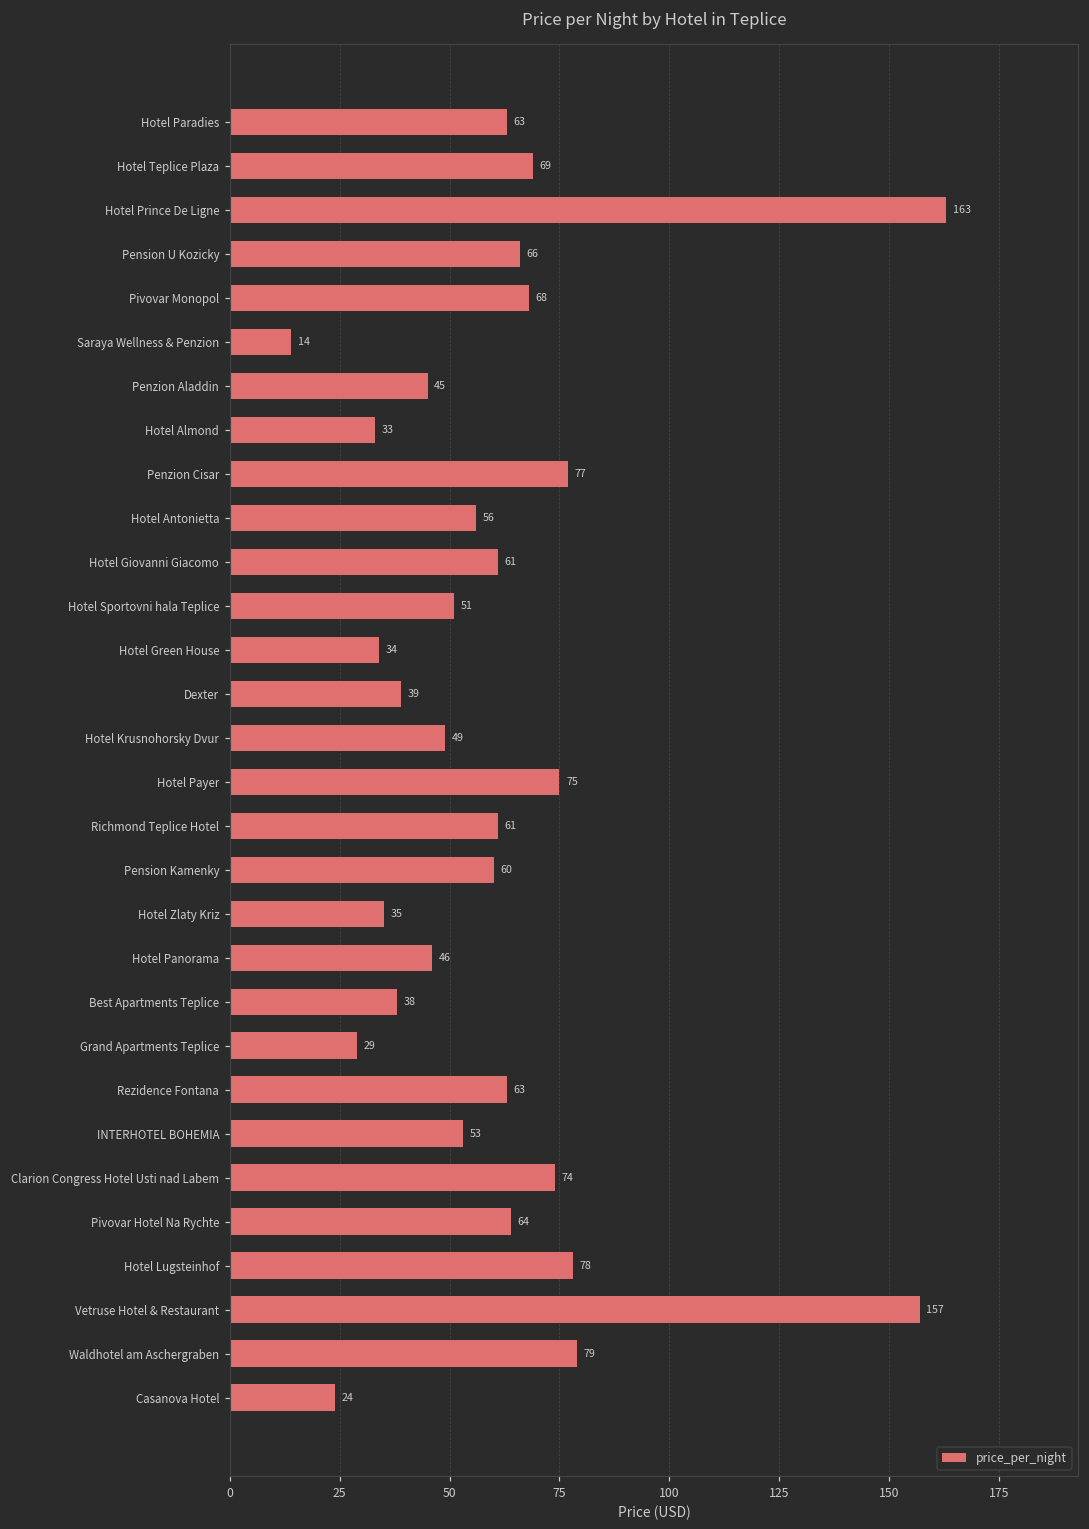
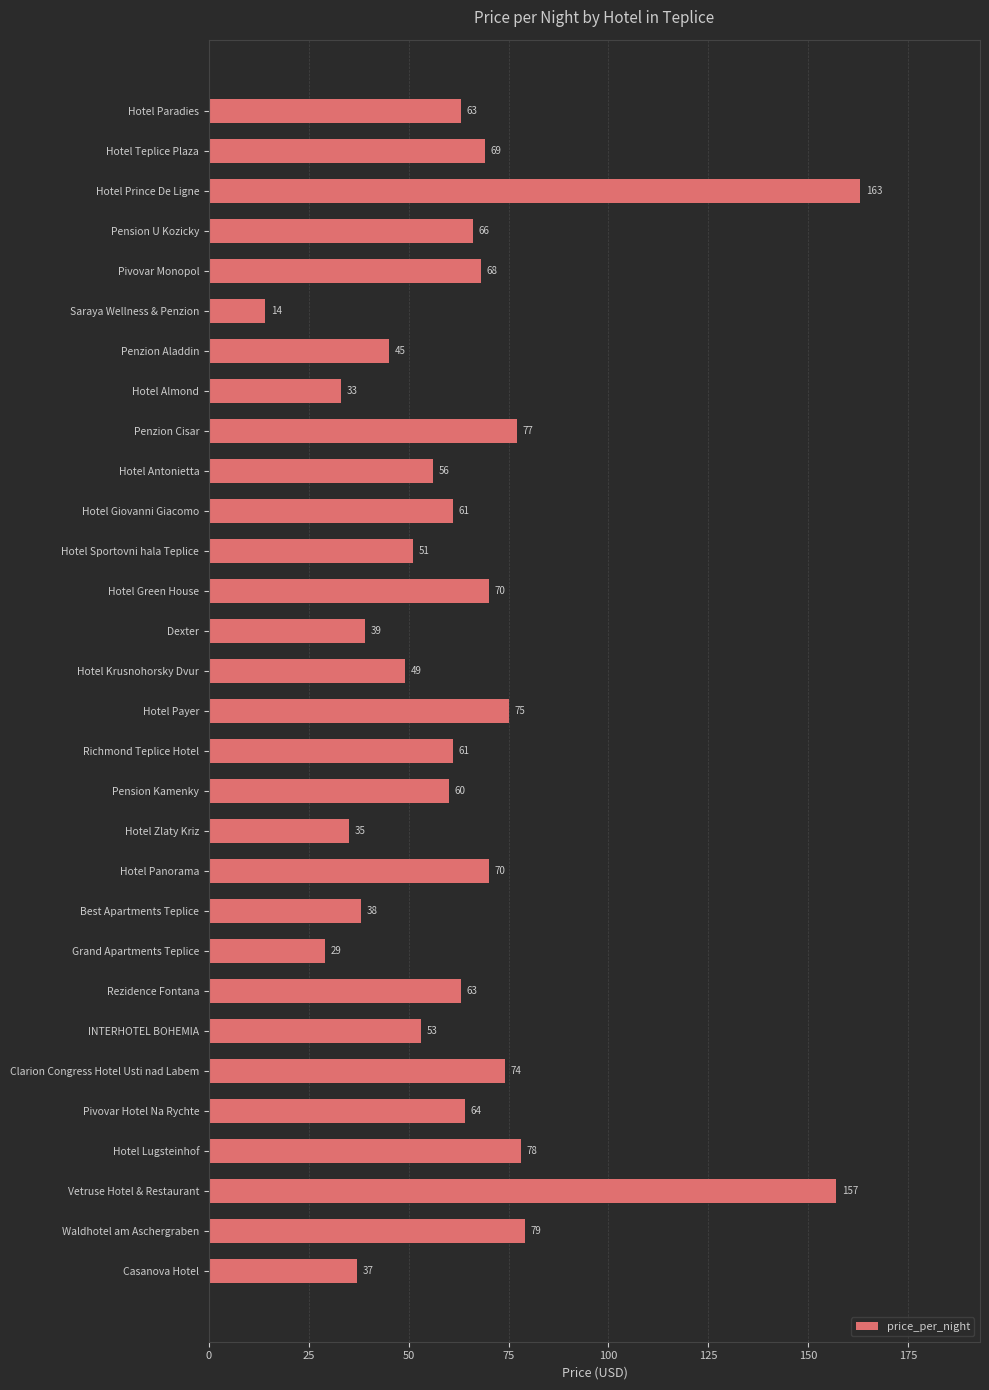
  {
    "Hotel Paradies": 63,
    "Hotel Teplice Plaza": 69,
    "Hotel Prince De Ligne": 163,
    "Pension U Kozicky": 66,
    "Pivovar Monopol": 68,
    "Saraya Wellness & Penzion": 14,
    "Penzion Aladdin": 45,
    "Hotel Almond": 33,
    "Penzion Cisar": 77,
    "Hotel Antonietta": 56,
    "Hotel Giovanni Giacomo": 61,
    "Hotel Sportovni hala Teplice": 51,
-   "Hotel Green House": 34,
+   "Hotel Green House": 70,
    "Dexter": 39,
    "Hotel Krusnohorsky Dvur": 49,
    "Hotel Payer": 75,
    "Richmond Teplice Hotel": 61,
    "Pension Kamenky": 60,
    "Hotel Zlaty Kriz": 35,
-   "Hotel Panorama": 46,
+   "Hotel Panorama": 70,
    "Best Apartments Teplice": 38,
    "Grand Apartments Teplice": 29,
    "Rezidence Fontana": 63,
    "INTERHOTEL BOHEMIA": 53,
    "Clarion Congress Hotel Usti nad Labem": 74,
    "Pivovar Hotel Na Rychte": 64,
    "Hotel Lugsteinhof": 78,
    "Vetruse Hotel & Restaurant": 157,
    "Waldhotel am Aschergraben": 79,
-   "Casanova Hotel": 24
+   "Casanova Hotel": 37
  }
